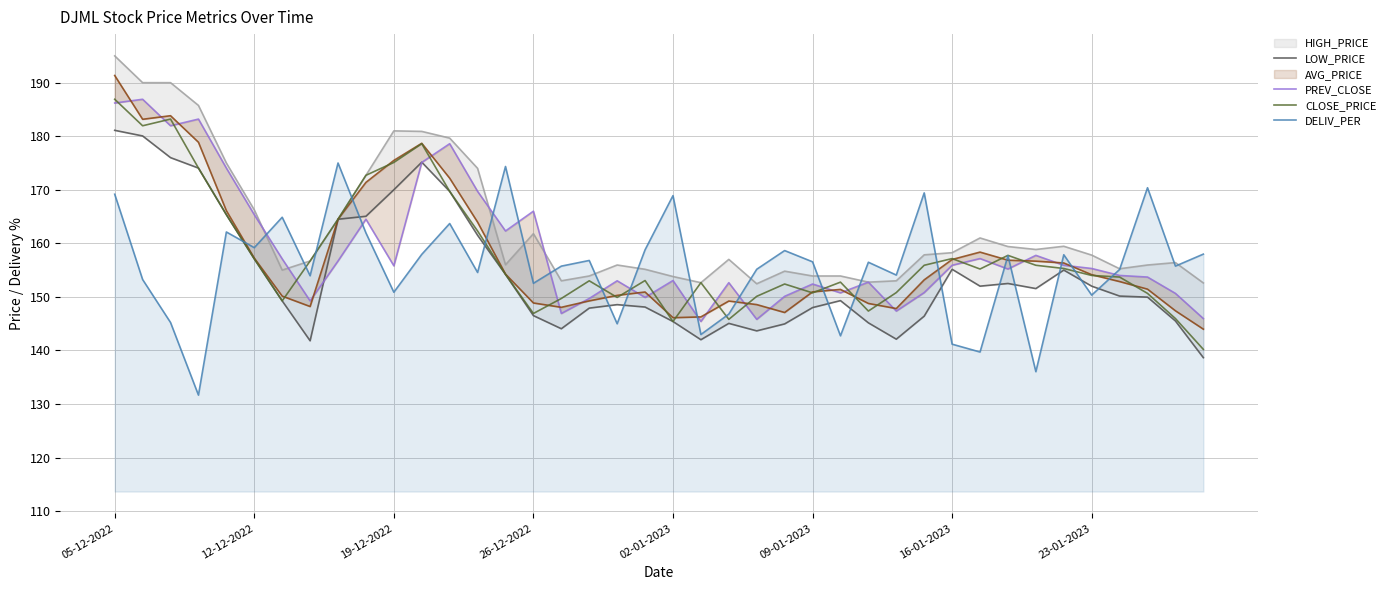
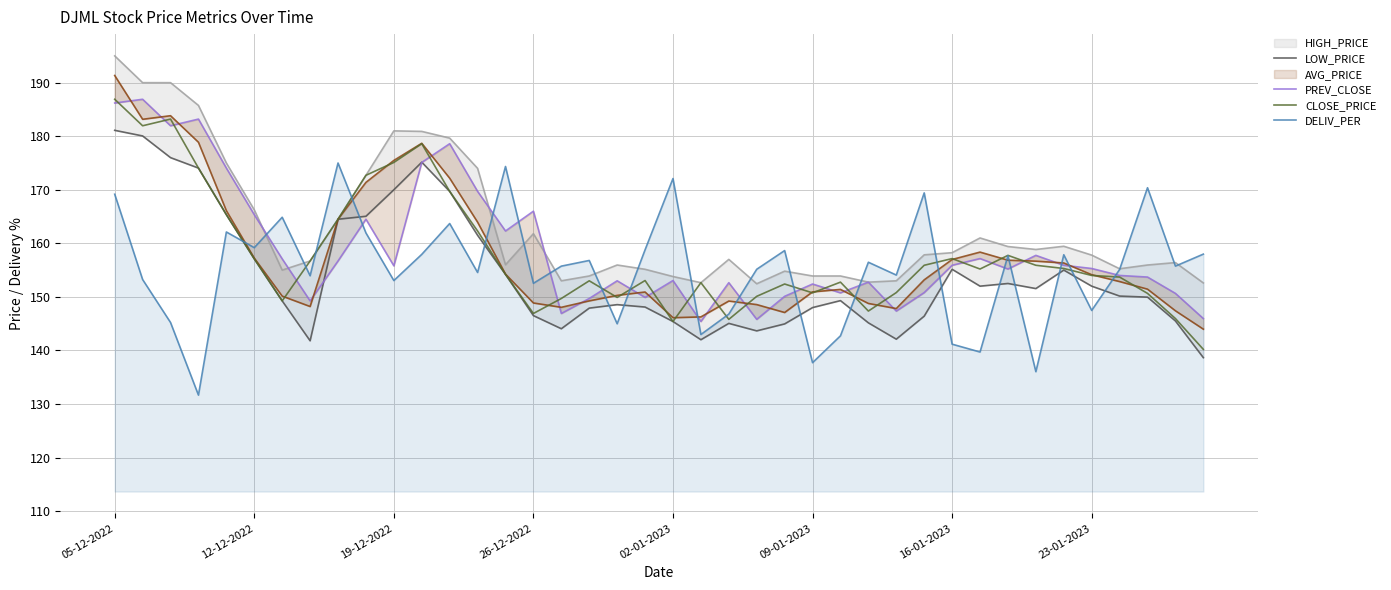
  {
    "PREV_CLOSE": {
      "05-12-2022": 186,
      "19-12-2022": 156,
      "16-01-2023": 156
    },
    "DELIV_PER": {
      "05-12-2022": 169,
      "12-12-2022": 159,
-     "19-12-2022": 151,
+     "19-12-2022": 153,
      "26-12-2022": 153,
-     "02-01-2023": 169,
-     "09-01-2023": 157,
+     "02-01-2023": 172,
+     "09-01-2023": 138,
      "16-01-2023": 141,
-     "23-01-2023": 150
+     "23-01-2023": 147
    }
  }
